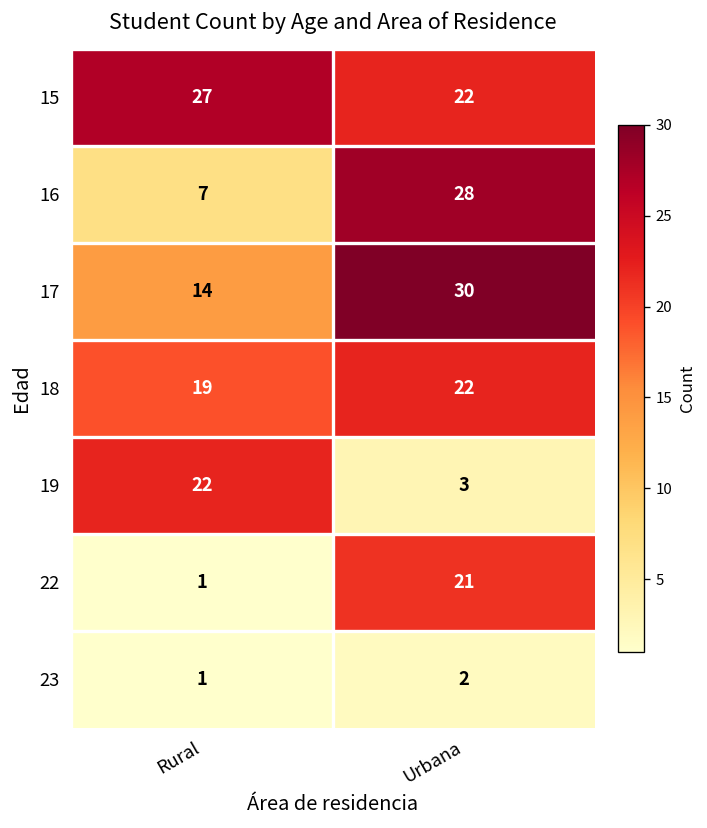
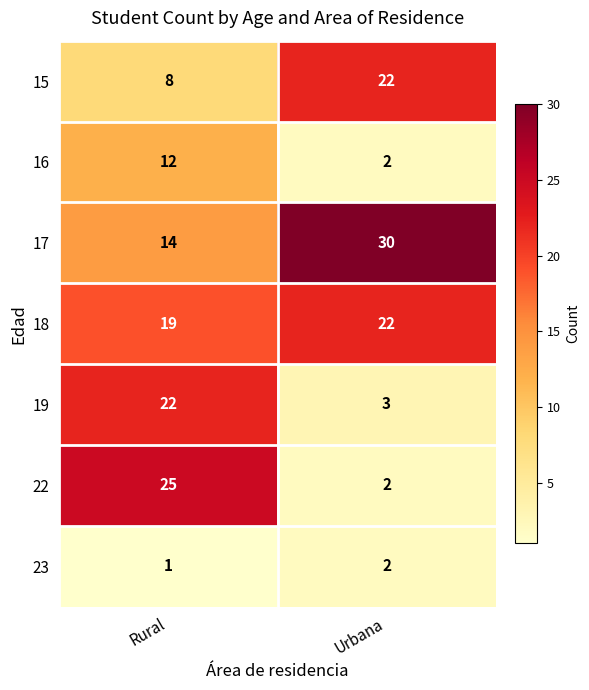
  {
    "15": {
-     "Rural": 27,
+     "Rural": 8,
      "Urbana": 22
    },
    "16": {
-     "Rural": 7,
-     "Urbana": 28
+     "Rural": 12,
+     "Urbana": 2
    },
    "17": {
      "Rural": 14,
      "Urbana": 30
    },
    "18": {
      "Rural": 19,
      "Urbana": 22
    },
    "19": {
      "Rural": 22,
      "Urbana": 3
    },
    "22": {
-     "Rural": 1,
-     "Urbana": 21
+     "Rural": 25,
+     "Urbana": 2
    },
    "23": {
      "Rural": 1,
      "Urbana": 2
    }
  }
